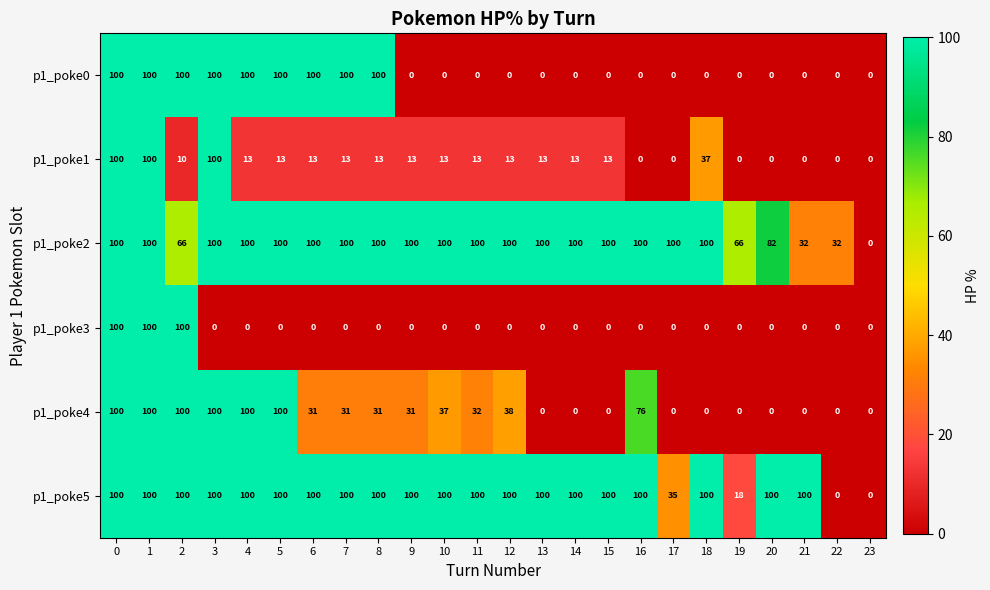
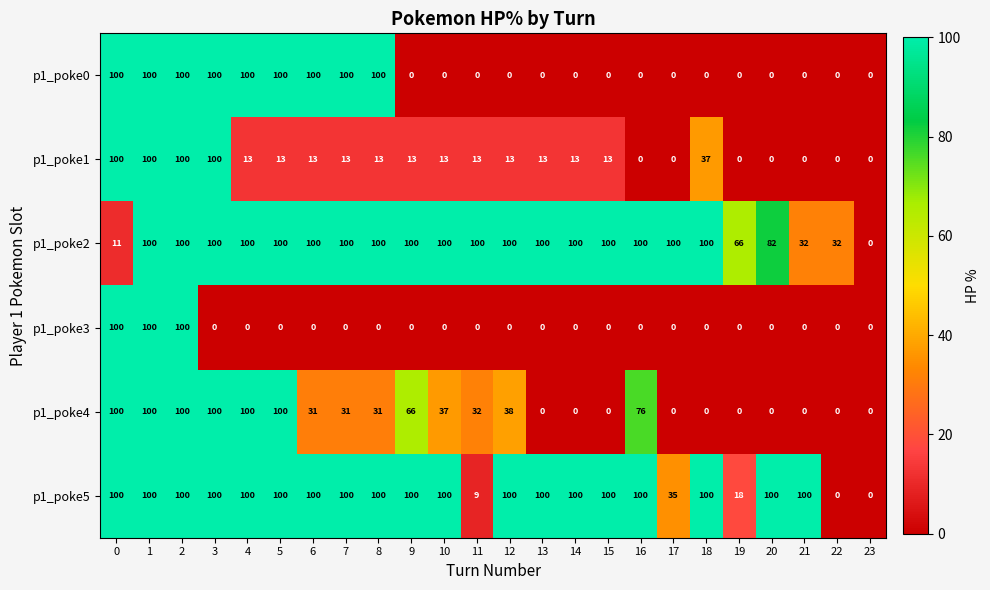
  {
    "p1_poke0": {
      "0": 100,
      "1": 100,
      "2": 100,
      "3": 100,
      "4": 100,
      "5": 100,
      "6": 100,
      "7": 100,
      "8": 100,
      "9": 0,
      "10": 0,
      "11": 0,
      "12": 0,
      "13": 0,
      "14": 0,
      "15": 0,
      "16": 0,
      "17": 0,
      "18": 0,
      "19": 0,
      "20": 0,
      "21": 0,
      "22": 0,
      "23": 0
    },
    "p1_poke1": {
      "0": 100,
      "1": 100,
-     "2": 10,
+     "2": 100,
      "3": 100,
      "4": 13,
      "5": 13,
      "6": 13,
      "7": 13,
      "8": 13,
      "9": 13,
      "10": 13,
      "11": 13,
      "12": 13,
      "13": 13,
      "14": 13,
      "15": 13,
      "16": 0,
      "17": 0,
      "18": 37,
      "19": 0,
      "20": 0,
      "21": 0,
      "22": 0,
      "23": 0
    },
    "p1_poke2": {
-     "0": 100,
+     "0": 11,
      "1": 100,
-     "2": 66,
+     "2": 100,
      "3": 100,
      "4": 100,
      "5": 100,
      "6": 100,
      "7": 100,
      "8": 100,
      "9": 100,
      "10": 100,
      "11": 100,
      "12": 100,
      "13": 100,
      "14": 100,
      "15": 100,
      "16": 100,
      "17": 100,
      "18": 100,
      "19": 66,
      "20": 82,
      "21": 32,
      "22": 32,
      "23": 0
    },
    "p1_poke3": {
      "0": 100,
      "1": 100,
      "2": 100,
      "3": 0,
      "4": 0,
      "5": 0,
      "6": 0,
      "7": 0,
      "8": 0,
      "9": 0,
      "10": 0,
      "11": 0,
      "12": 0,
      "13": 0,
      "14": 0,
      "15": 0,
      "16": 0,
      "17": 0,
      "18": 0,
      "19": 0,
      "20": 0,
      "21": 0,
      "22": 0,
      "23": 0
    },
    "p1_poke4": {
      "0": 100,
      "1": 100,
      "2": 100,
      "3": 100,
      "4": 100,
      "5": 100,
      "6": 31,
      "7": 31,
      "8": 31,
-     "9": 31,
+     "9": 66,
      "10": 37,
      "11": 32,
      "12": 38,
      "13": 0,
      "14": 0,
      "15": 0,
      "16": 76,
      "17": 0,
      "18": 0,
      "19": 0,
      "20": 0,
      "21": 0,
      "22": 0,
      "23": 0
    },
    "p1_poke5": {
      "0": 100,
      "1": 100,
      "2": 100,
      "3": 100,
      "4": 100,
      "5": 100,
      "6": 100,
      "7": 100,
      "8": 100,
      "9": 100,
      "10": 100,
-     "11": 100,
+     "11": 9,
      "12": 100,
      "13": 100,
      "14": 100,
      "15": 100,
      "16": 100,
      "17": 35,
      "18": 100,
      "19": 18,
      "20": 100,
      "21": 100,
      "22": 0,
      "23": 0
    }
  }
